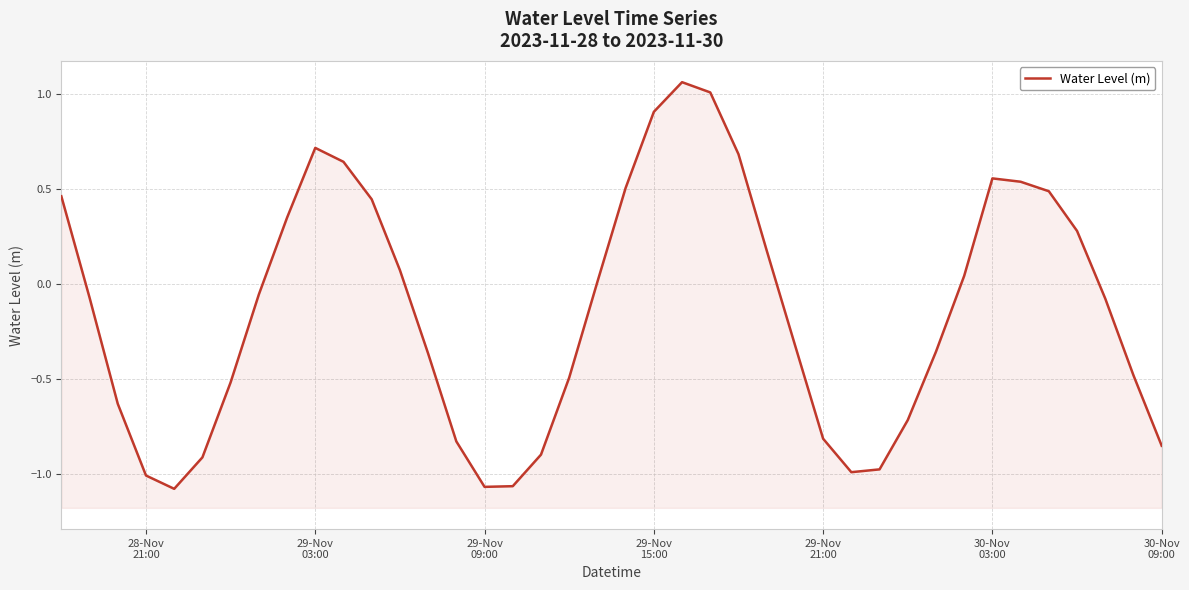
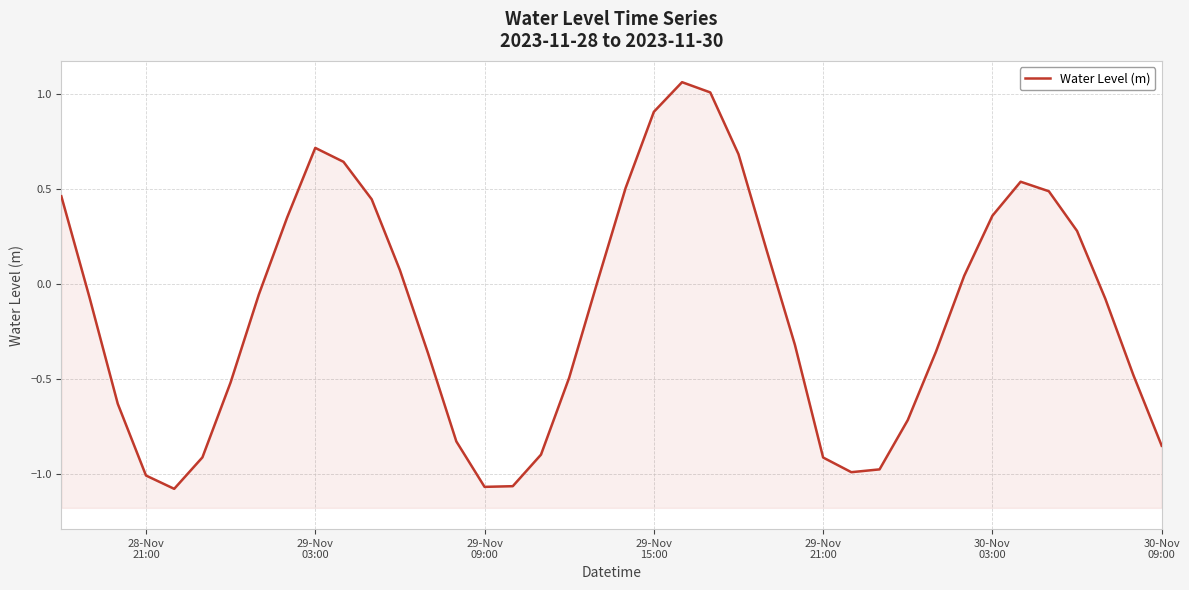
  {
    "28-Nov 21:00": -1.01,
    "29-Nov 03:00": 0.72,
    "29-Nov 09:00": -1.07,
    "29-Nov 15:00": 0.91,
-   "29-Nov 21:00": -0.81,
-   "30-Nov 03:00": 0.56,
+   "29-Nov 21:00": -0.91,
+   "30-Nov 03:00": 0.36,
    "30-Nov 09:00": -0.85
  }
